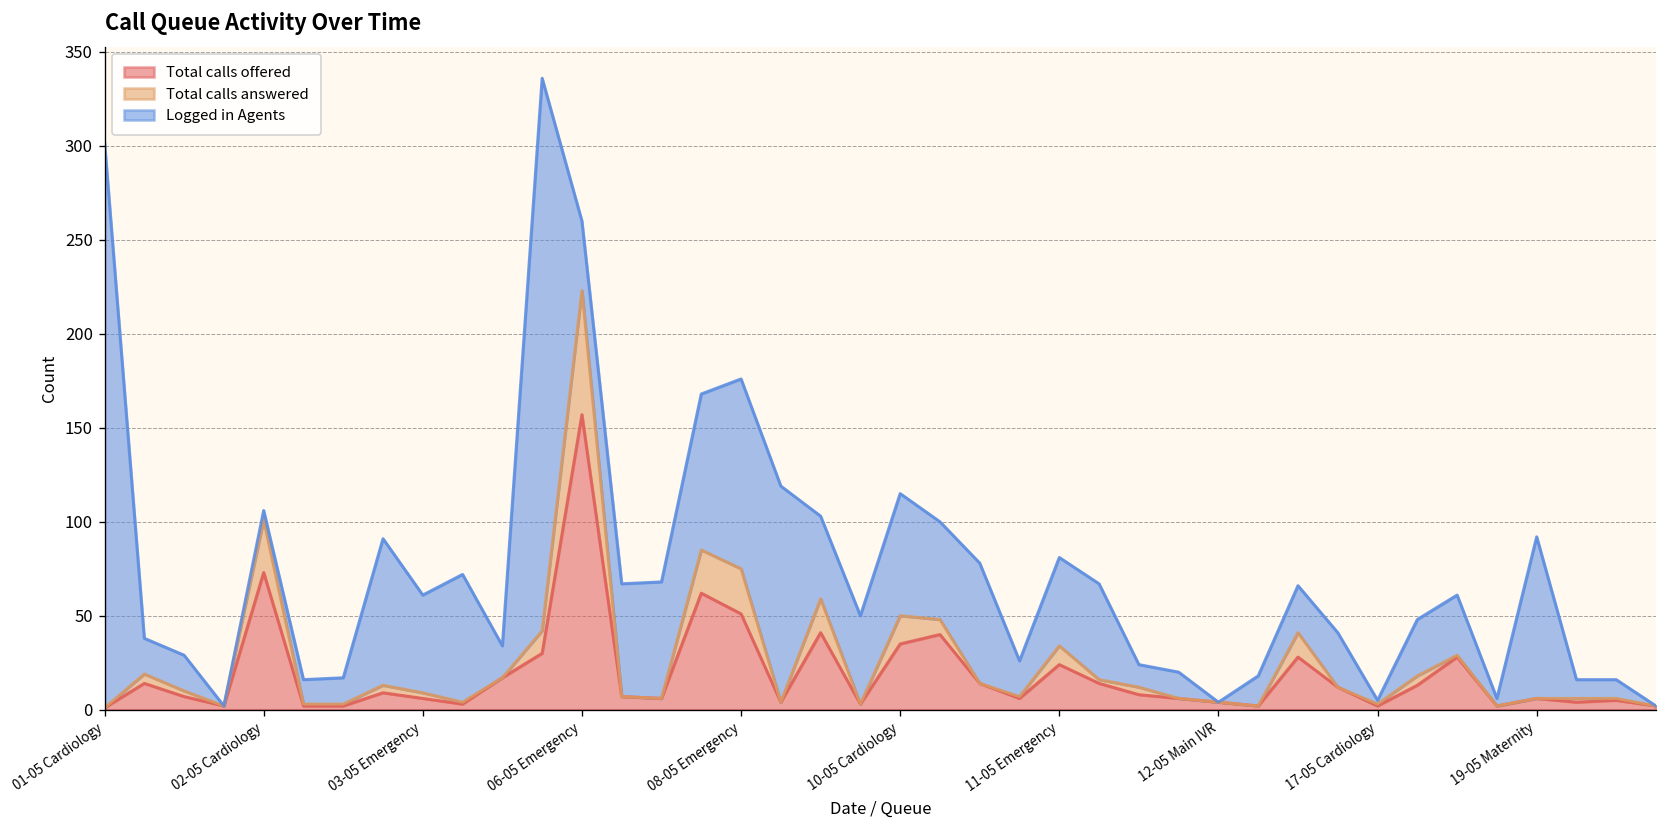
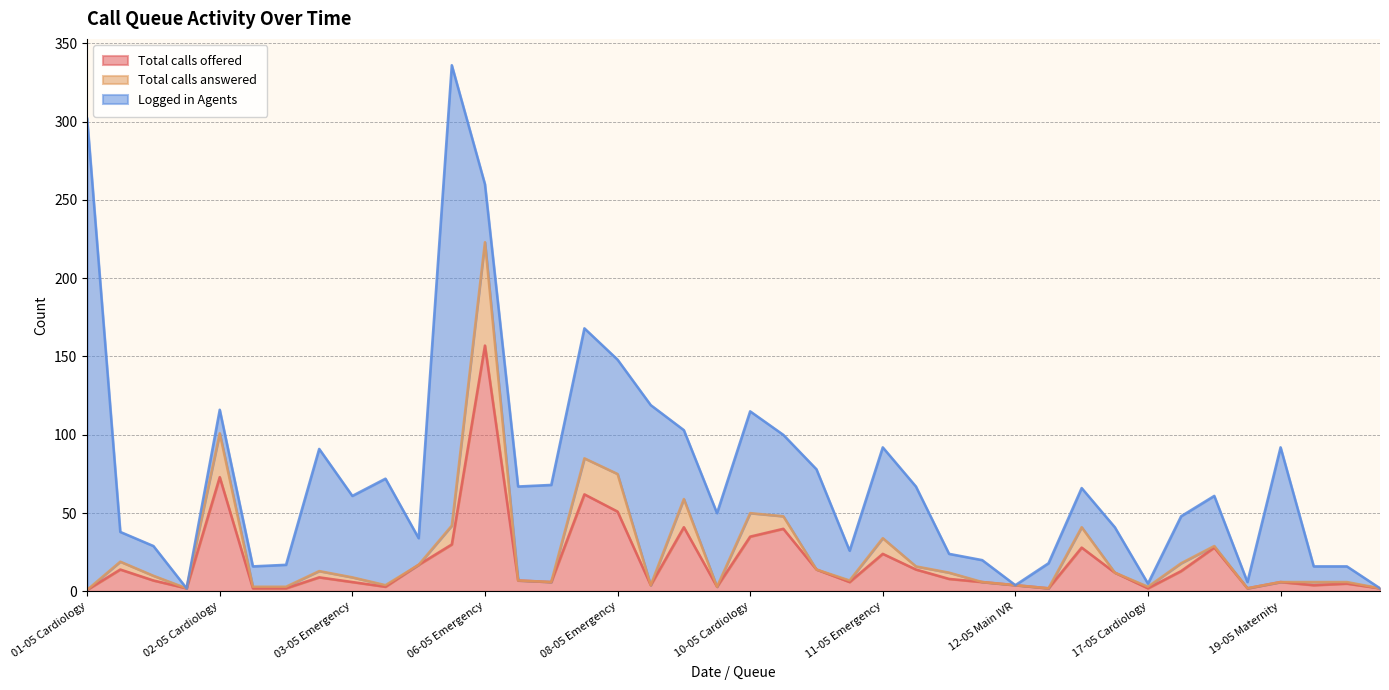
  {
    "Logged in Agents": {
      "01-05 Cardiology": 301,
-     "02-05 Cardiology": 5,
+     "02-05 Cardiology": 15,
      "03-05 Emergency": 52,
      "06-05 Emergency": 37,
-     "08-05 Emergency": 101,
+     "08-05 Emergency": 73,
      "10-05 Cardiology": 65,
-     "11-05 Emergency": 47,
+     "11-05 Emergency": 58,
      "17-05 Cardiology": 2,
      "19-05 Maternity": 86
    }
  }
